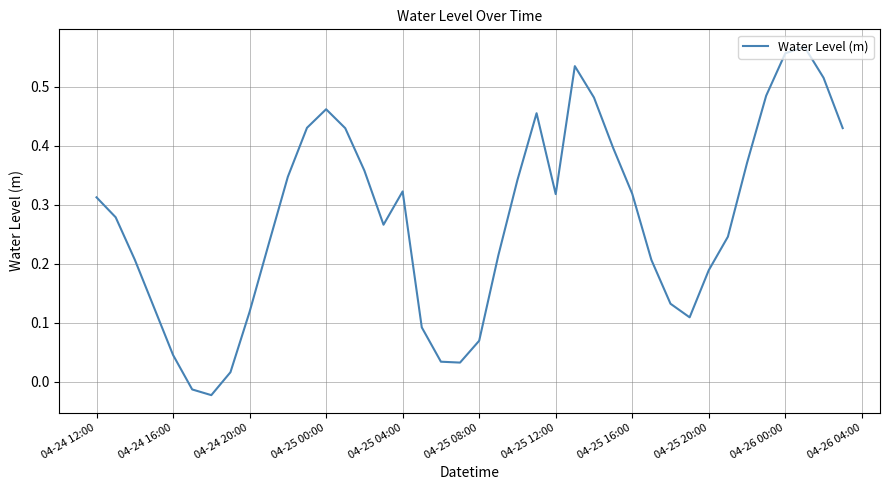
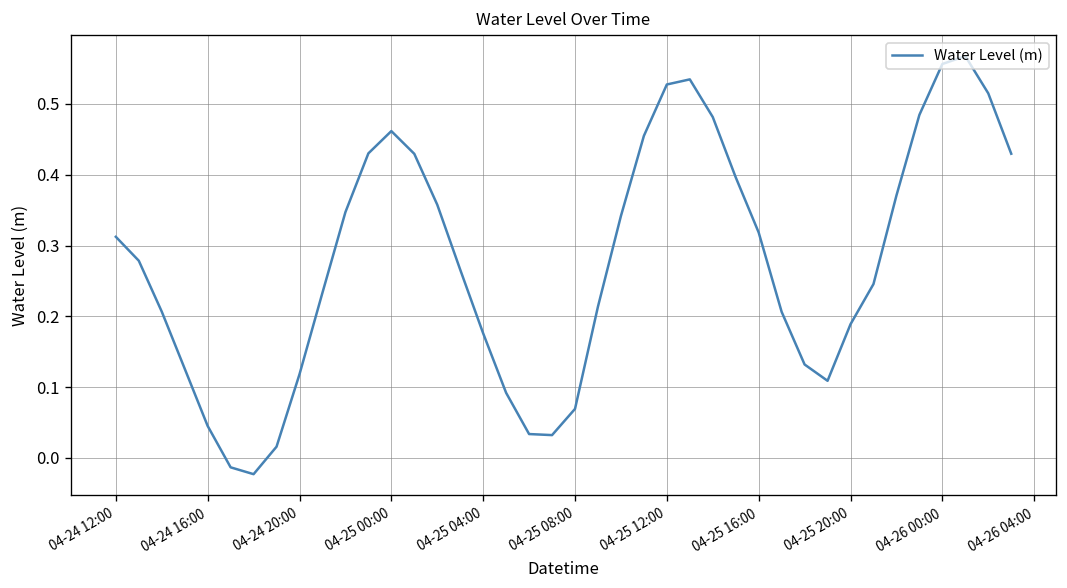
  {
    "04-24 12:00": 0.31,
    "04-24 16:00": 0.05,
    "04-24 20:00": 0.12,
    "04-25 00:00": 0.46,
-   "04-25 04:00": 0.32,
+   "04-25 04:00": 0.18,
    "04-25 08:00": 0.07,
-   "04-25 12:00": 0.32,
+   "04-25 12:00": 0.53,
    "04-25 16:00": 0.32,
    "04-25 20:00": 0.19
  }
